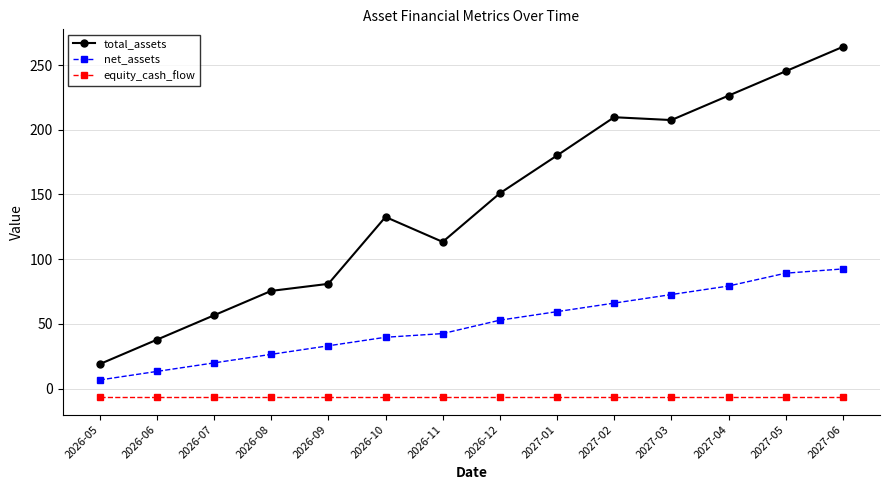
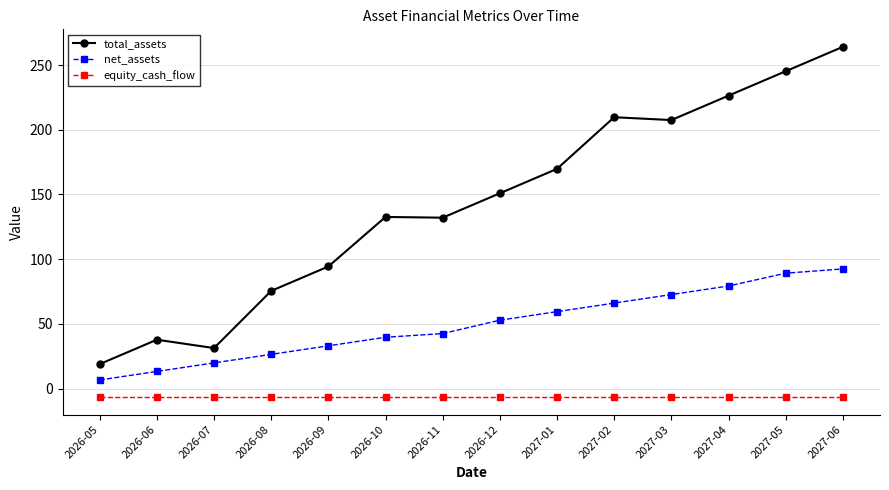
  {
    "total_assets": {
      "2026-05": 19,
      "2026-06": 38,
-     "2026-07": 57,
+     "2026-07": 31,
      "2026-08": 75,
-     "2026-09": 81,
+     "2026-09": 94,
      "2026-10": 133,
-     "2026-11": 113,
+     "2026-11": 132,
      "2026-12": 151,
-     "2027-01": 180,
+     "2027-01": 170,
      "2027-02": 210,
      "2027-03": 207,
      "2027-04": 226,
      "2027-05": 245,
      "2027-06": 264
    },
    "net_assets": {
      "2026-05": 7,
      "2026-06": 13,
      "2026-07": 20,
      "2026-08": 26,
      "2026-09": 33,
      "2026-10": 40,
      "2026-11": 42,
      "2026-12": 53,
      "2027-01": 59,
      "2027-02": 66,
      "2027-03": 73,
      "2027-04": 79,
      "2027-05": 89,
      "2027-06": 92
    },
    "equity_cash_flow": {
      "2026-05": -7,
      "2026-06": -7,
      "2026-07": -7,
      "2026-08": -7,
      "2026-09": -7,
      "2026-10": -7,
      "2026-11": -7,
      "2026-12": -7,
      "2027-01": -7,
      "2027-02": -7,
      "2027-03": -7,
      "2027-04": -7,
      "2027-05": -7,
      "2027-06": -7
    }
  }
